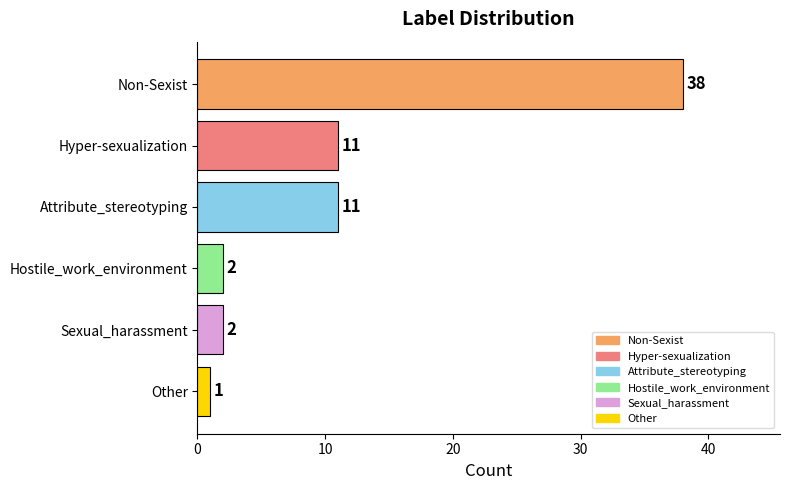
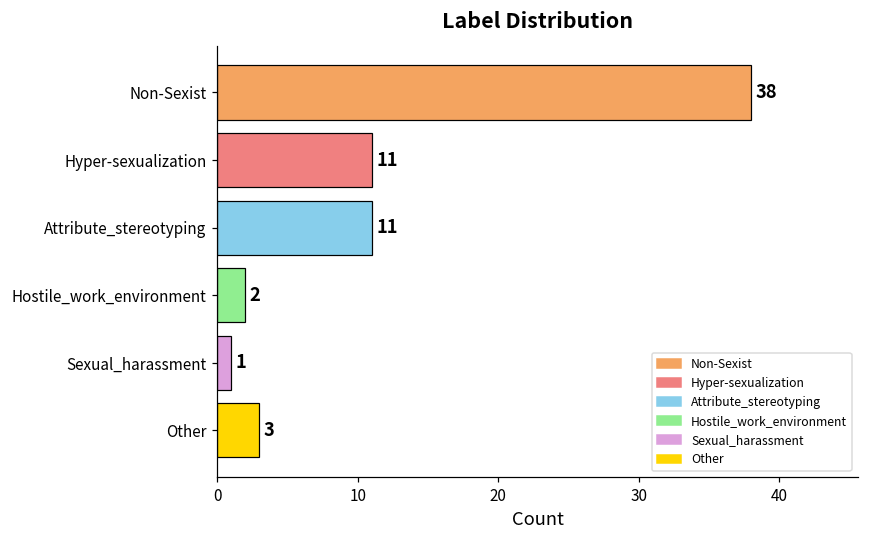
  {
    "Non-Sexist": 38,
    "Hyper-sexualization": 11,
    "Attribute_stereotyping": 11,
    "Hostile_work_environment": 2,
-   "Sexual_harassment": 2,
-   "Other": 1
+   "Sexual_harassment": 1,
+   "Other": 3
  }
